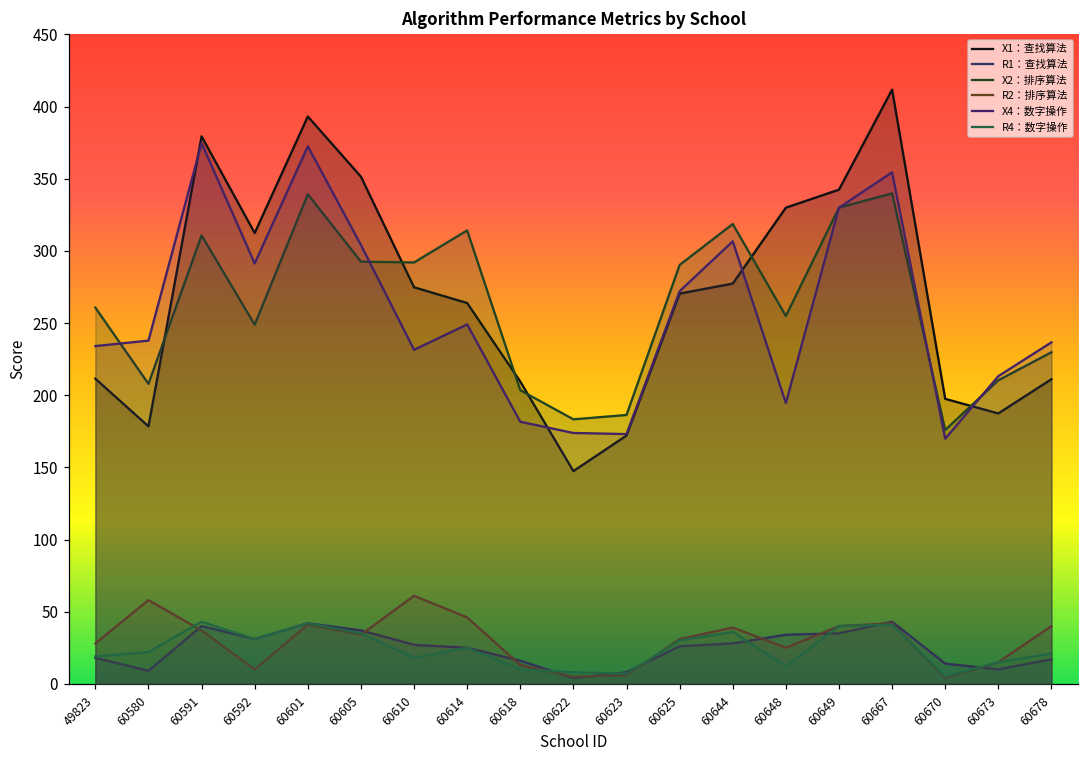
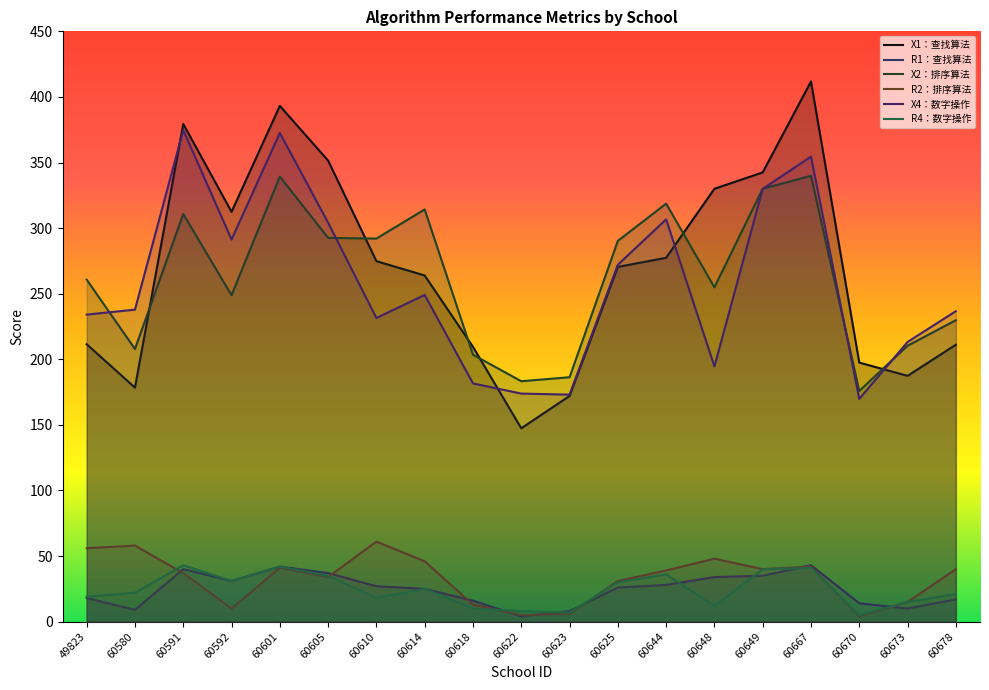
  {
    "R2：排序算法": {
-     "49823": 28,
+     "49823": 56,
      "60580": 58,
      "60591": 37,
      "60592": 10,
      "60610": 61,
      "60614": 46,
      "60618": 13,
      "60644": 39,
-     "60648": 25,
+     "60648": 48,
      "60678": 40
    }
  }
